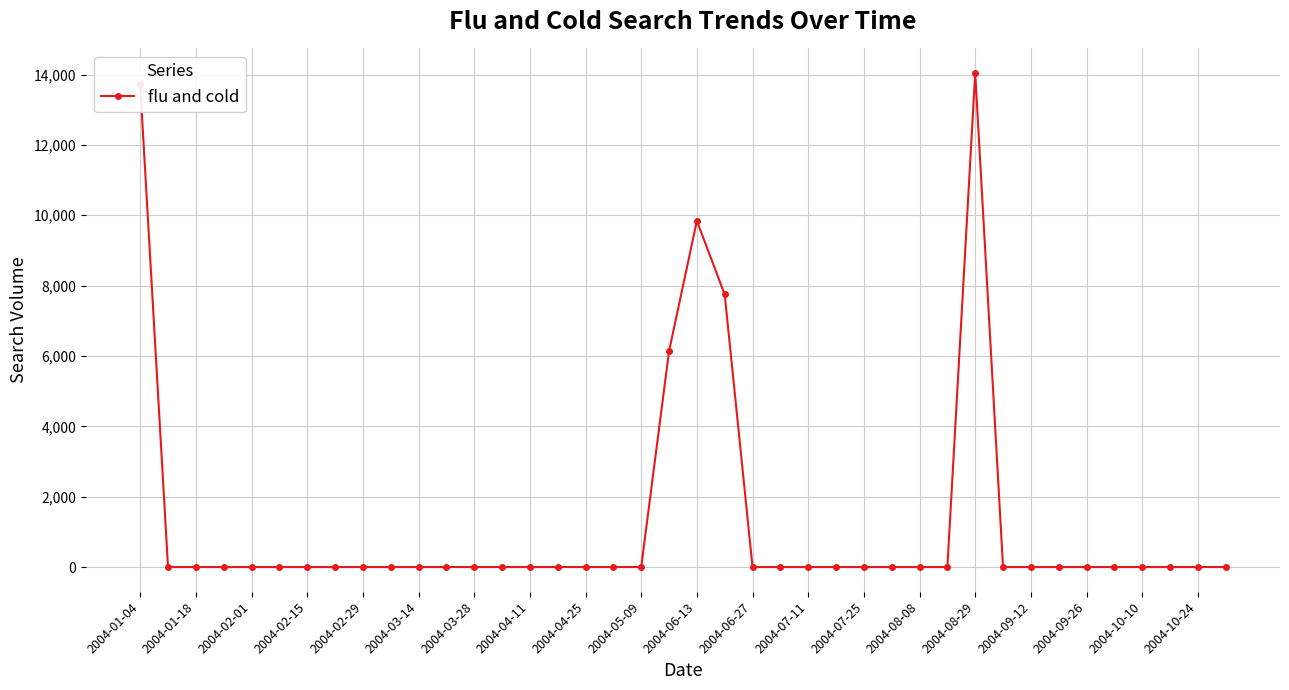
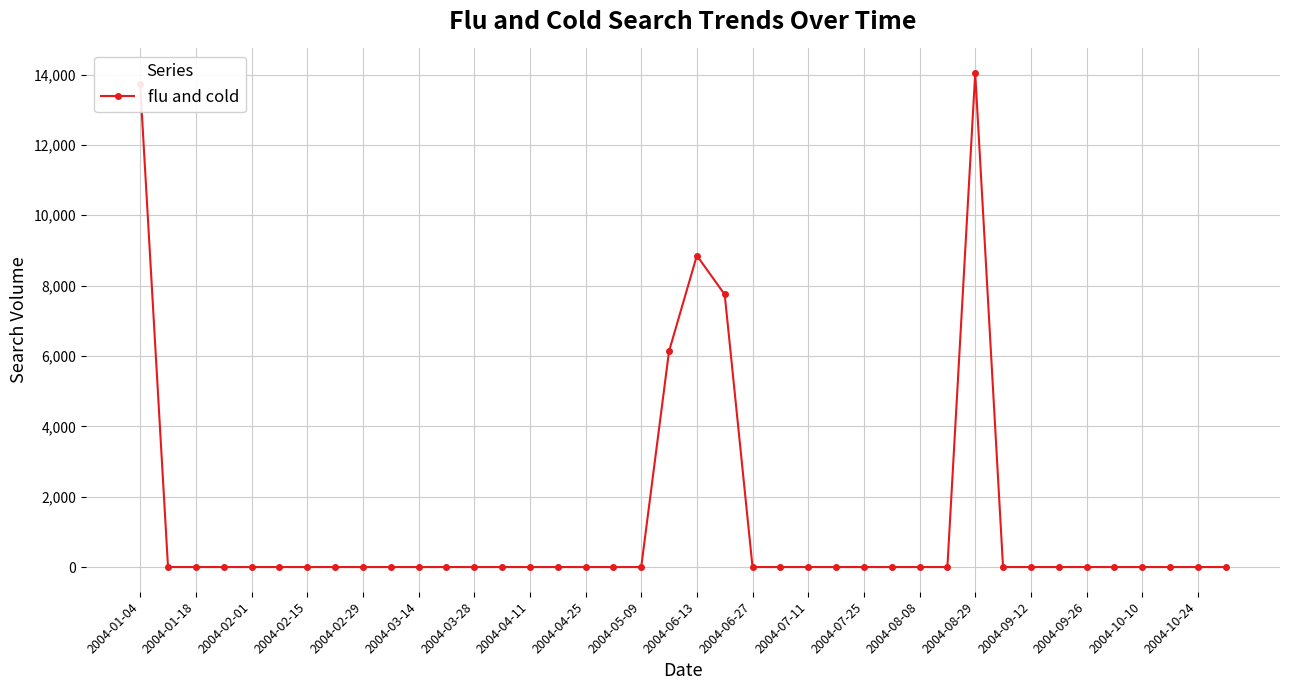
  {
    "2004-01-18": "0",
    "2004-02-01": "0",
    "2004-02-15": "0",
    "2004-02-29": "0",
    "2004-03-14": "0",
    "2004-03-28": "0",
    "2004-04-11": "0",
    "2004-04-25": "0",
    "2004-05-09": "0",
-   "2004-06-13": "9,800",
+   "2004-06-13": "8,900",
    "2004-06-27": "0",
    "2004-07-11": "0",
    "2004-07-25": "0",
    "2004-08-08": "0",
    "2004-08-29": "14,000",
    "2004-09-12": "0",
    "2004-09-26": "0",
    "2004-10-10": "0",
    "2004-10-24": "0"
  }
